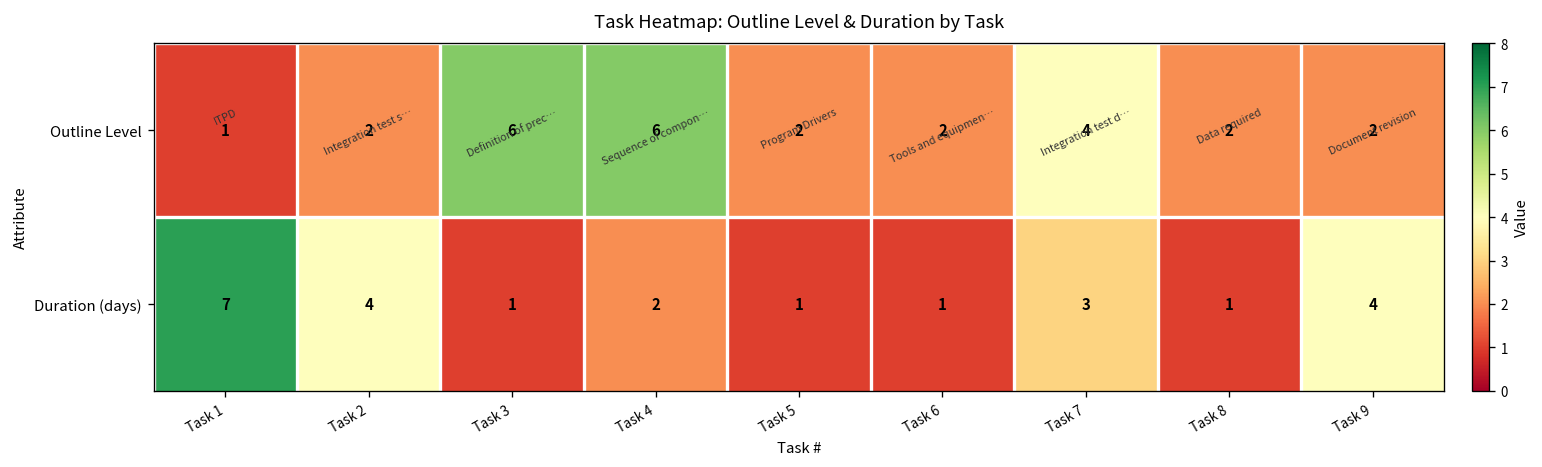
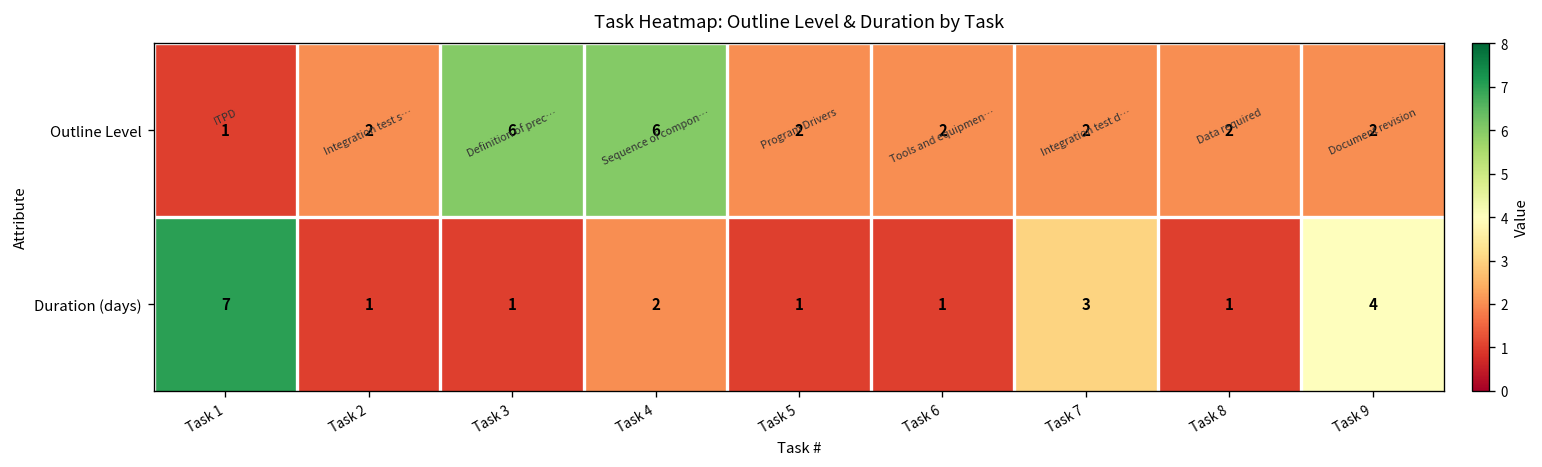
  {
    "Outline Level": {
-     "Task 7": 4
+     "Task 7": 2
    },
    "Duration (days)": {
      "Task 1": 7,
-     "Task 2": 4,
+     "Task 2": 1,
      "Task 3": 1,
      "Task 4": 2,
      "Task 5": 1,
      "Task 6": 1,
      "Task 7": 3,
      "Task 8": 1,
      "Task 9": 4
    }
  }
